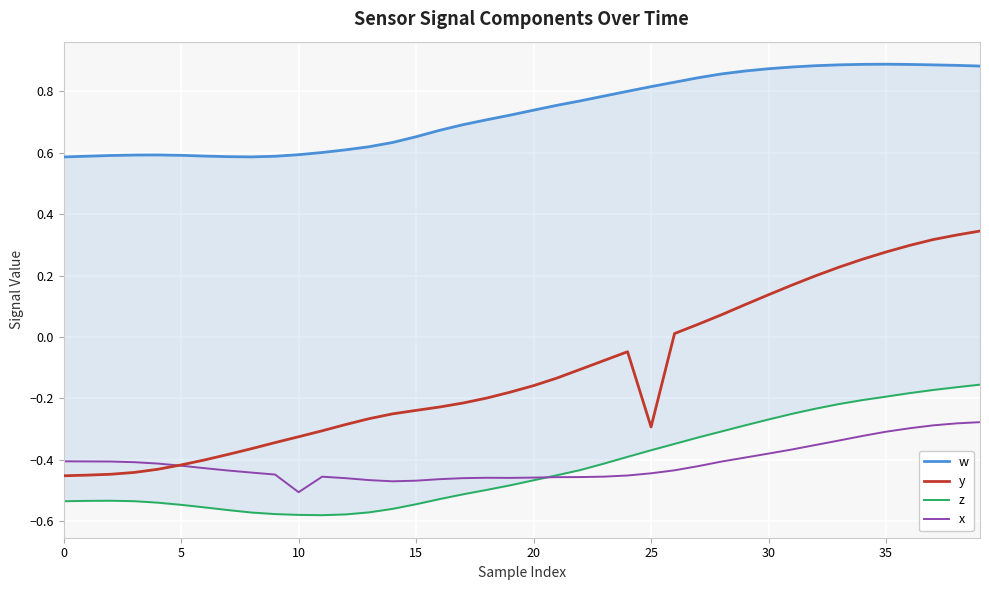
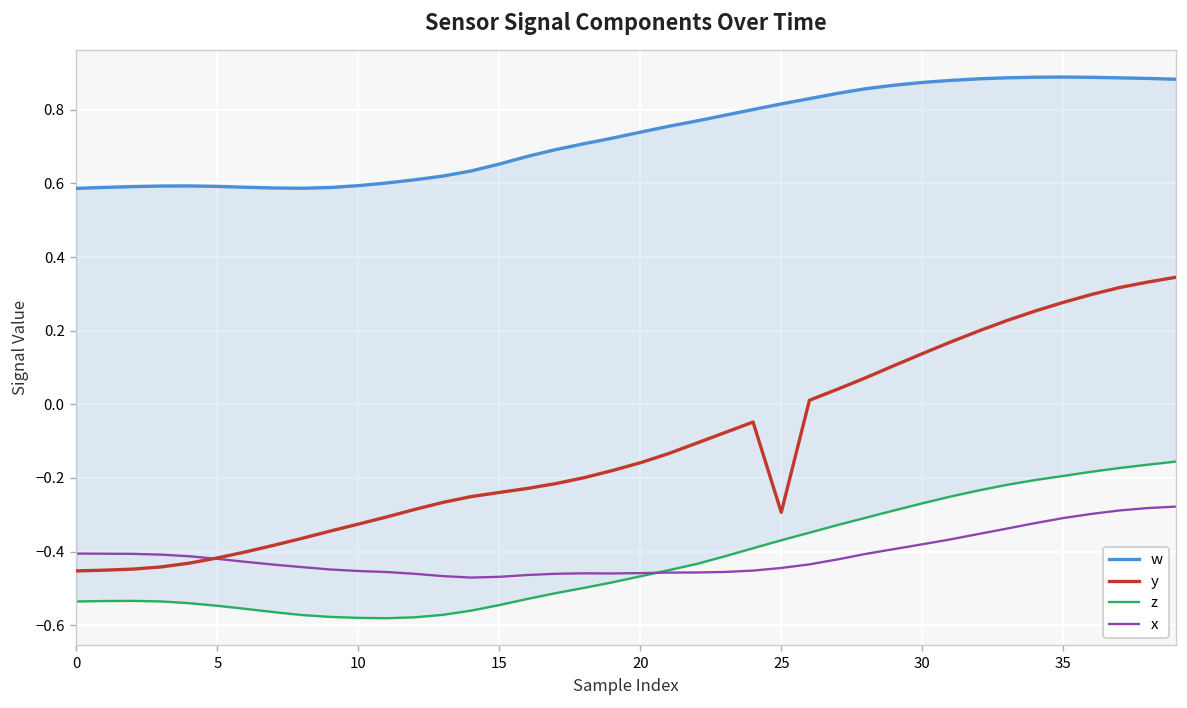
  {
    "w": {
      "0": 0.59,
      "5": 0.59,
      "10": 0.59,
      "15": 0.65,
      "20": 0.74,
      "25": 0.82,
      "30": 0.87,
      "35": 0.89
    },
    "y": {
      "0": -0.45,
      "10": -0.33,
      "15": -0.24,
      "20": -0.16,
      "25": -0.29,
      "30": 0.14,
      "35": 0.28
    },
    "z": {
      "0": -0.54,
      "5": -0.55,
      "10": -0.58,
      "15": -0.55,
      "20": -0.47,
      "25": -0.37,
      "30": -0.27,
      "35": -0.19
    },
    "x": {
      "0": -0.41,
-     "10": -0.51,
+     "10": -0.45,
      "15": -0.47,
      "20": -0.46,
      "25": -0.44,
      "30": -0.38,
      "35": -0.31
    }
  }
